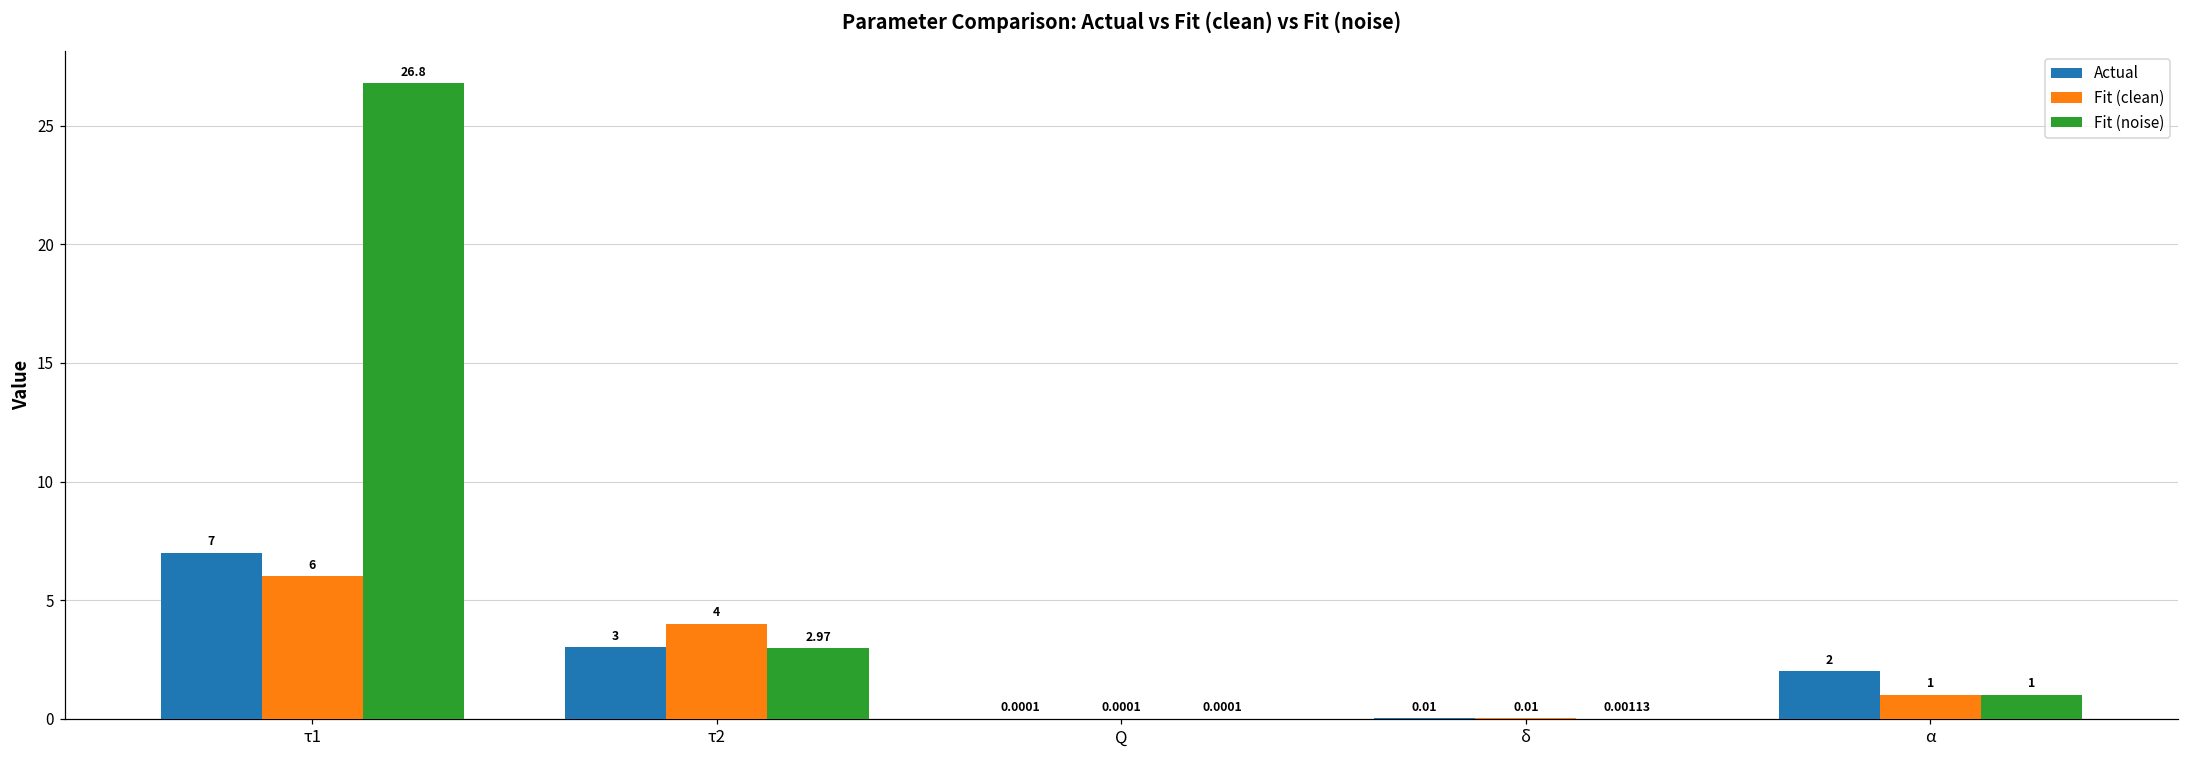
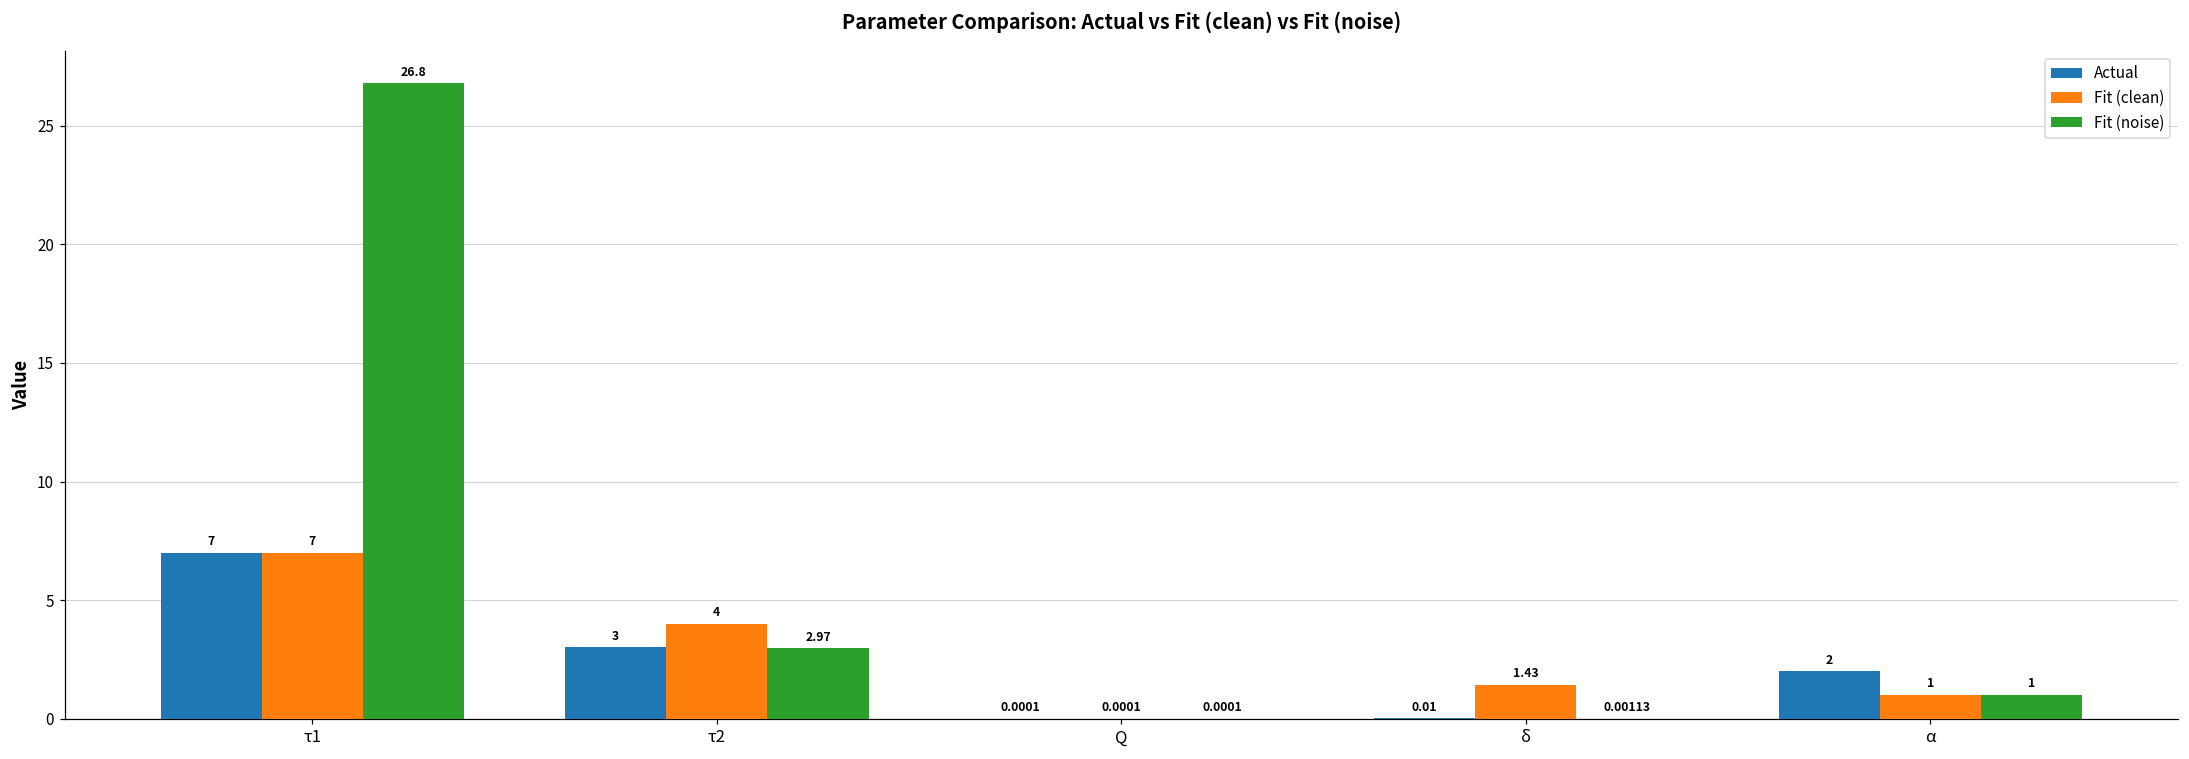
  {
    "Actual": {
      "τ1": 7,
      "τ2": 3,
      "Q": 0.0001,
      "δ": 0.01,
      "α": 2
    },
    "Fit (clean)": {
-     "τ1": 6,
+     "τ1": 7,
      "τ2": 4,
      "Q": 0.0001,
-     "δ": 0.01,
+     "δ": 1.43,
      "α": 1
    },
    "Fit (noise)": {
      "τ1": 26.8,
      "τ2": 2.97,
      "Q": 0.0001,
      "δ": 0.00113,
      "α": 1
    }
  }
